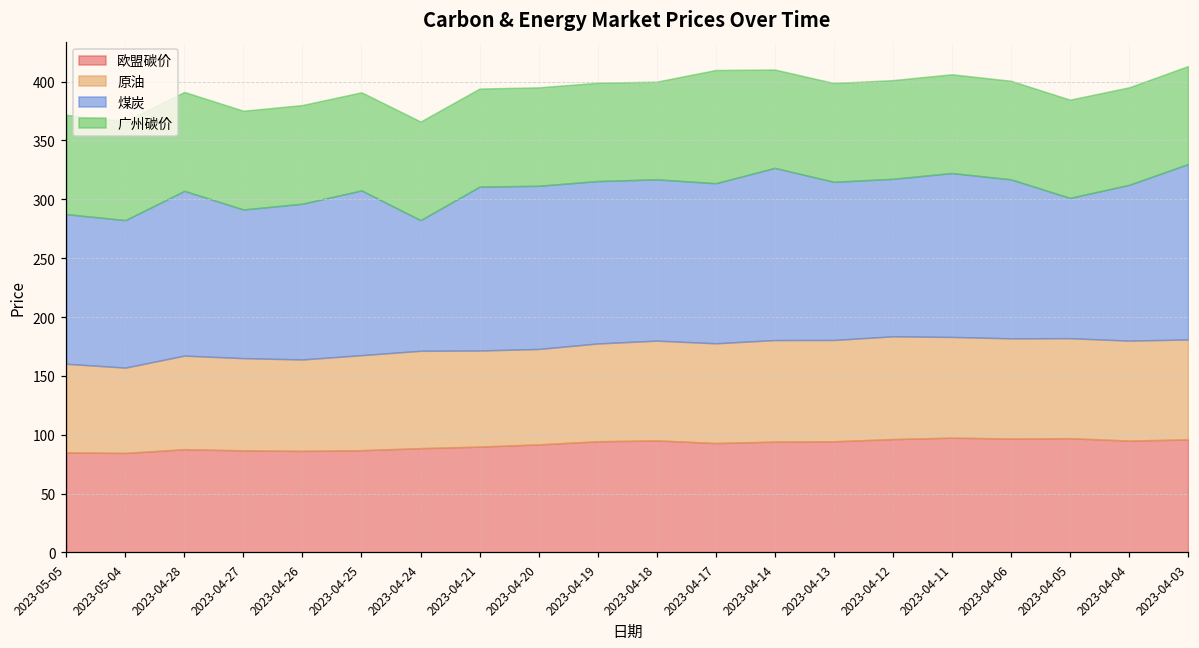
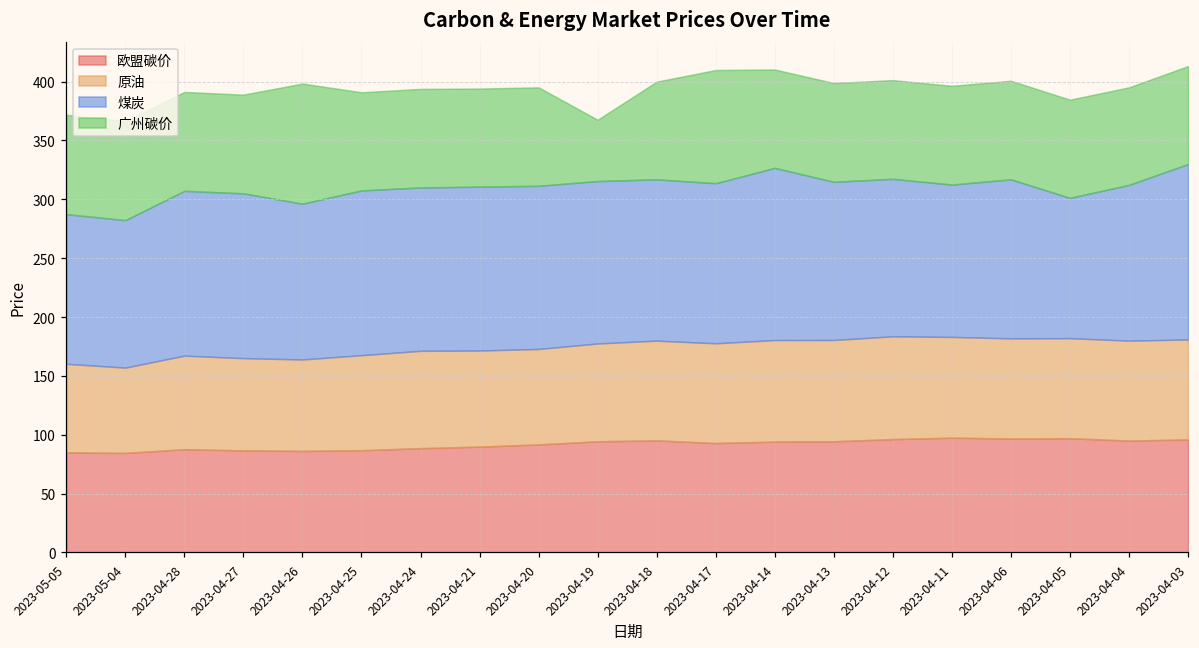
  {
    "煤炭": {
      "2023-05-05": 127,
      "2023-05-04": 125,
      "2023-04-28": 140,
-     "2023-04-27": 126,
+     "2023-04-27": 140,
      "2023-04-26": 132,
      "2023-04-25": 140,
-     "2023-04-24": 111,
+     "2023-04-24": 139,
      "2023-04-21": 139,
      "2023-04-20": 139,
      "2023-04-19": 138,
      "2023-04-18": 137,
      "2023-04-17": 136,
      "2023-04-14": 146,
      "2023-04-13": 134,
      "2023-04-12": 134,
-     "2023-04-11": 139,
+     "2023-04-11": 129,
      "2023-04-06": 135,
      "2023-04-05": 119,
      "2023-04-04": 132,
      "2023-04-03": 149
    },
    "广州碳价": {
      "2023-05-05": 84,
      "2023-04-28": 84,
      "2023-04-27": 84,
-     "2023-04-26": 84,
+     "2023-04-26": 102,
      "2023-04-25": 83,
      "2023-04-24": 84,
      "2023-04-21": 83,
      "2023-04-20": 84,
-     "2023-04-19": 84,
+     "2023-04-19": 52,
      "2023-04-18": 83,
      "2023-04-17": 96,
      "2023-04-14": 84,
      "2023-04-13": 84,
      "2023-04-12": 84,
      "2023-04-11": 84,
      "2023-04-06": 84,
      "2023-04-05": 83,
      "2023-04-04": 83,
      "2023-04-03": 83
    }
  }
